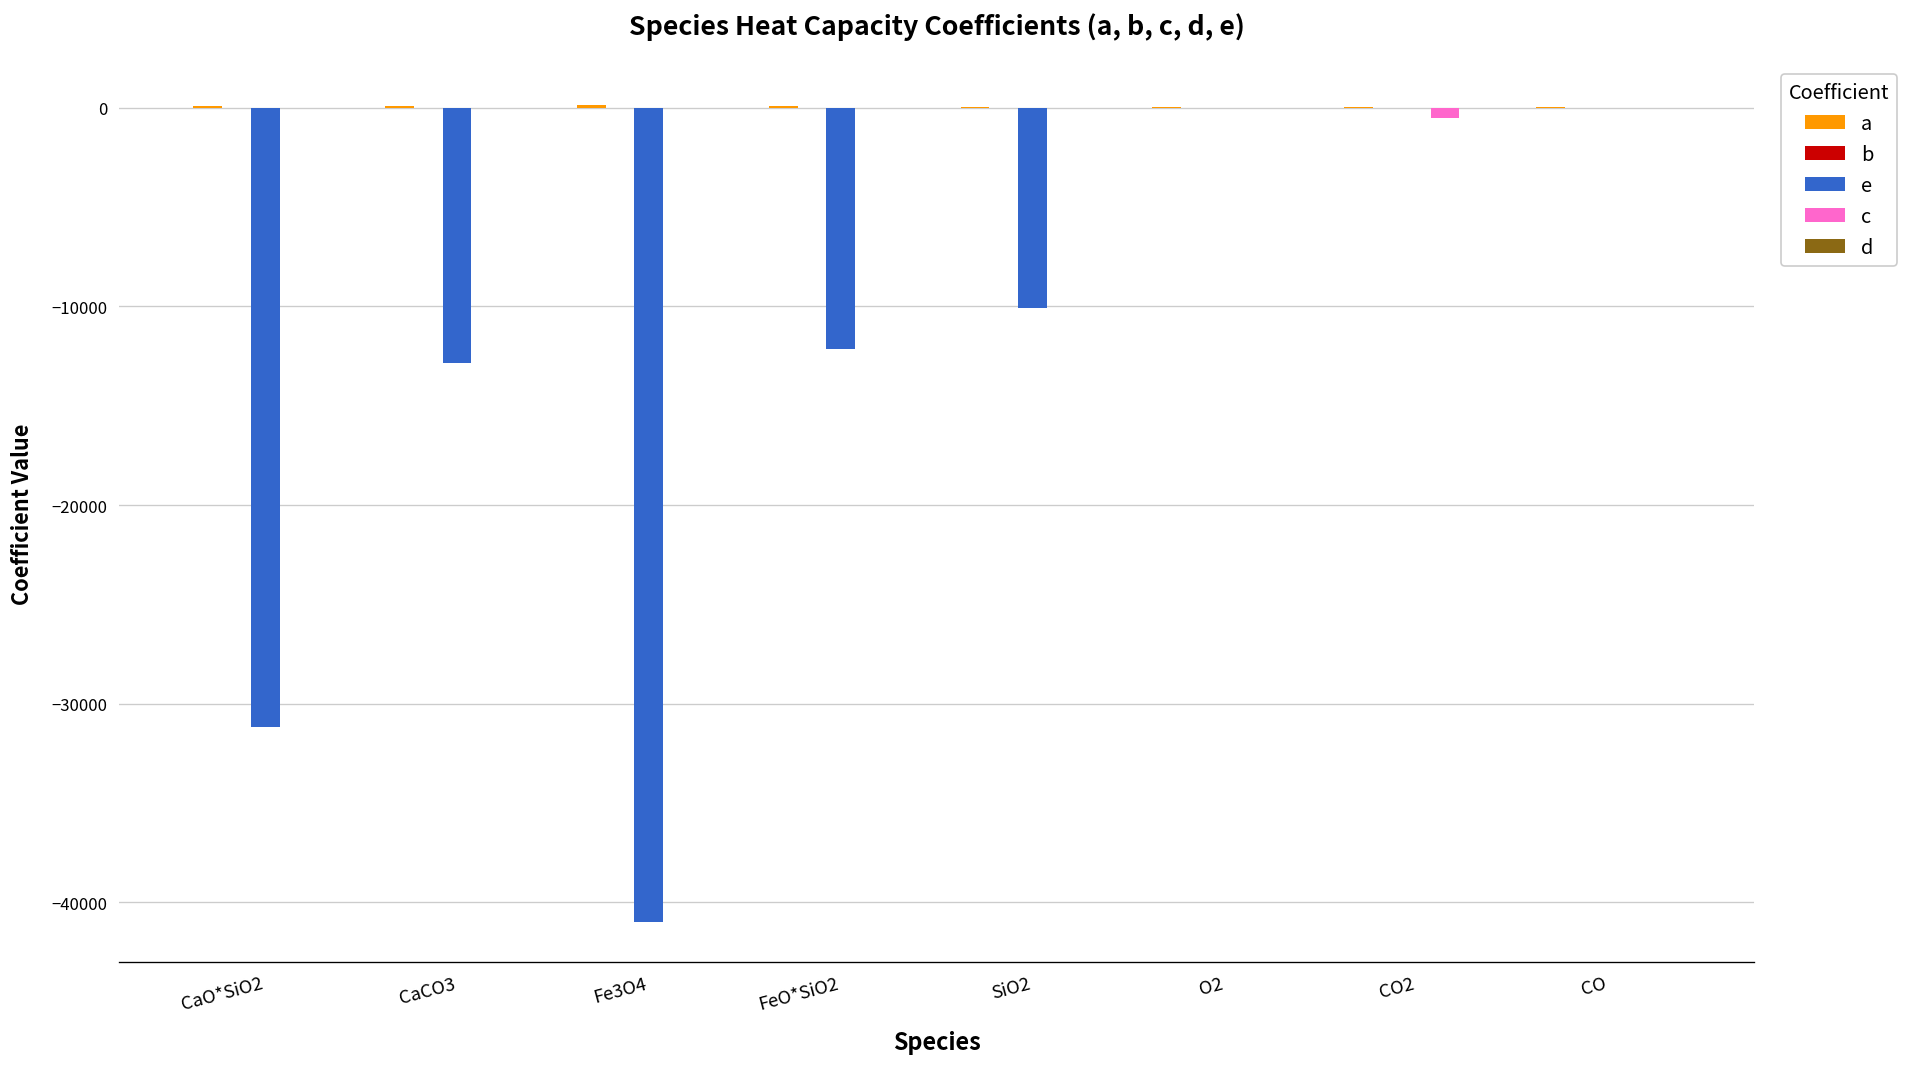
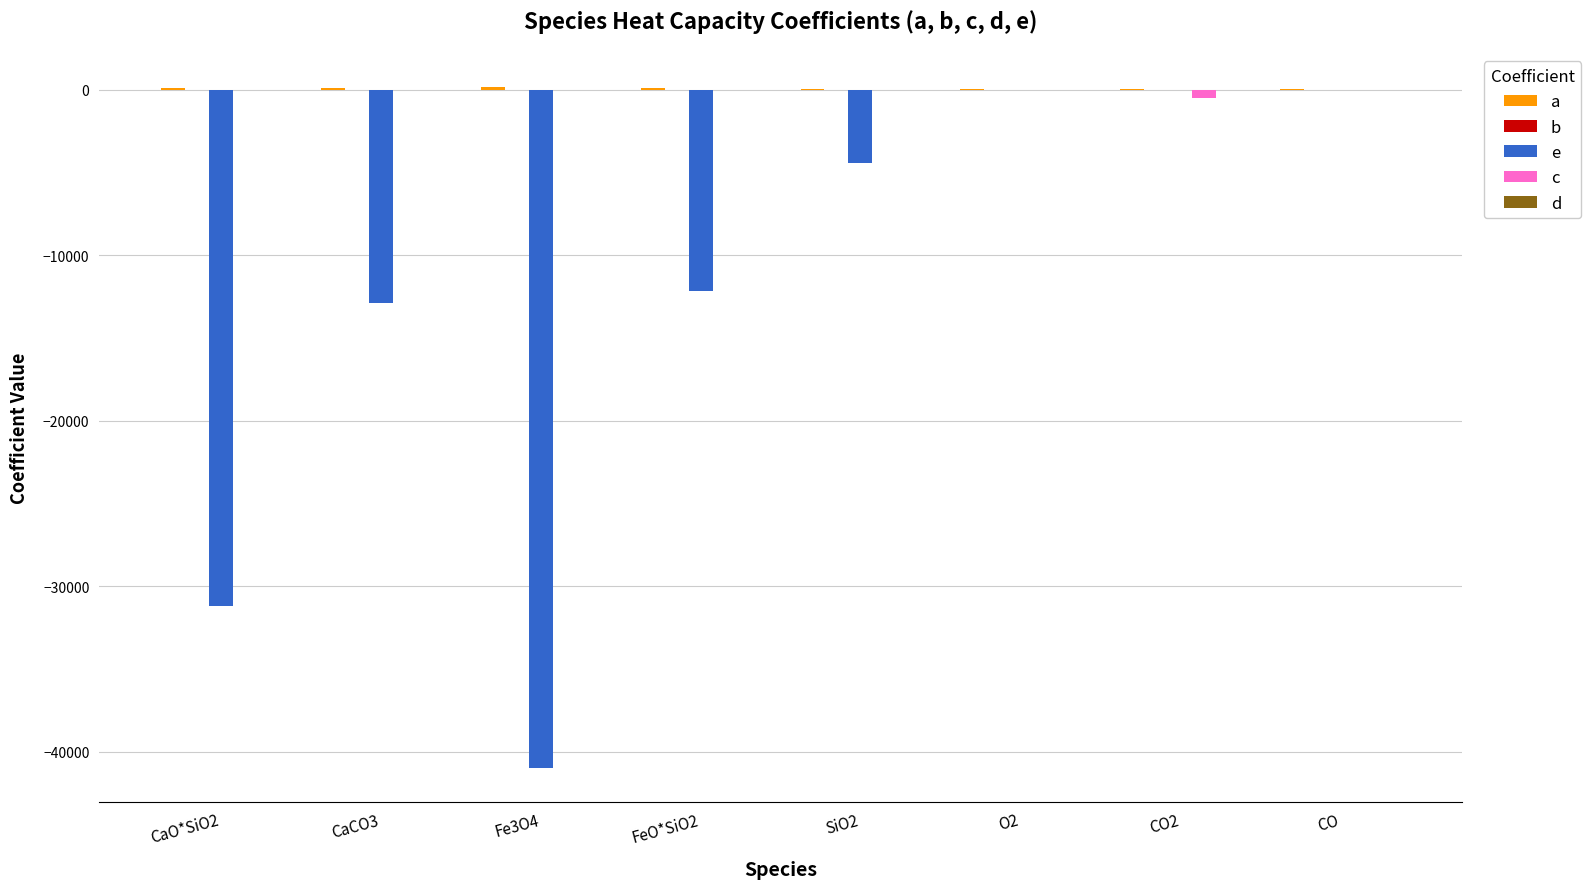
  {
    "a": {
      "Fe3O4": 200
    },
    "e": {
      "CaO*SiO2": -31200,
      "CaCO3": -12900,
      "Fe3O4": -41000,
      "FeO*SiO2": -12200,
-     "SiO2": -10100,
+     "SiO2": -4500,
      "O2": 0,
      "CO2": 0,
      "CO": 0
    },
    "c": {
      "CaO*SiO2": 0,
      "CaCO3": 0,
      "Fe3O4": 0,
      "FeO*SiO2": 0,
      "SiO2": 0,
      "CO2": -500
    },
    "d": {
      "CaO*SiO2": 0,
      "CaCO3": 0,
      "Fe3O4": 0,
      "FeO*SiO2": 0,
      "SiO2": 0
    }
  }
